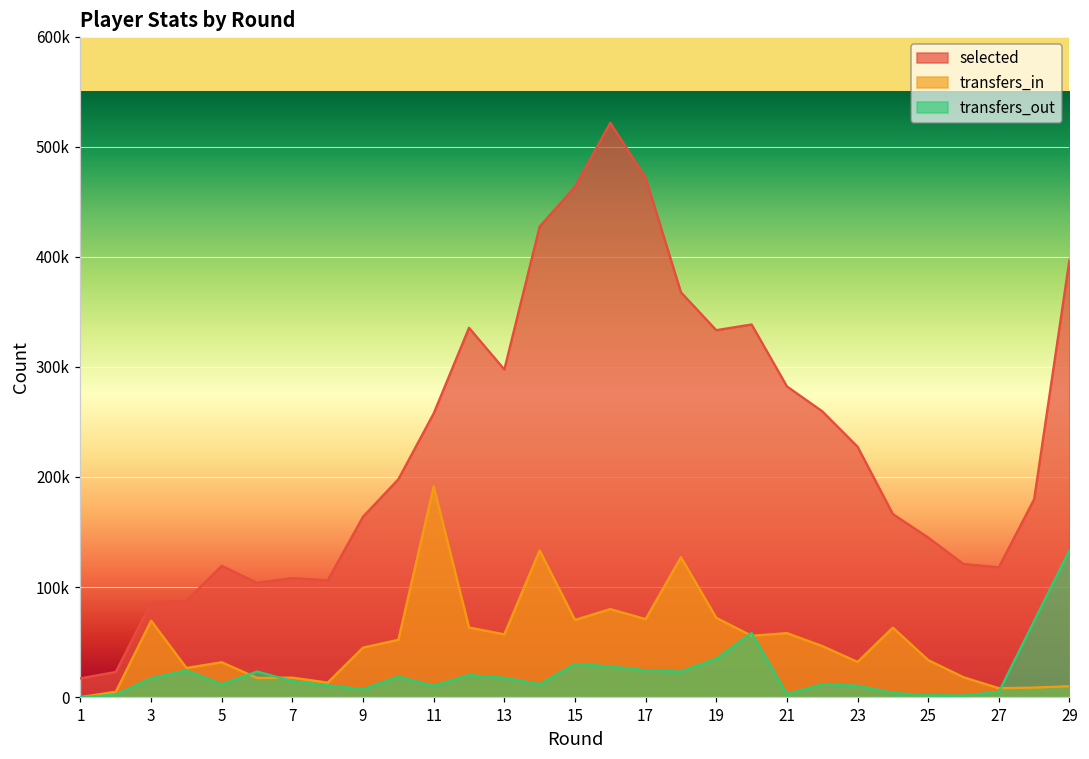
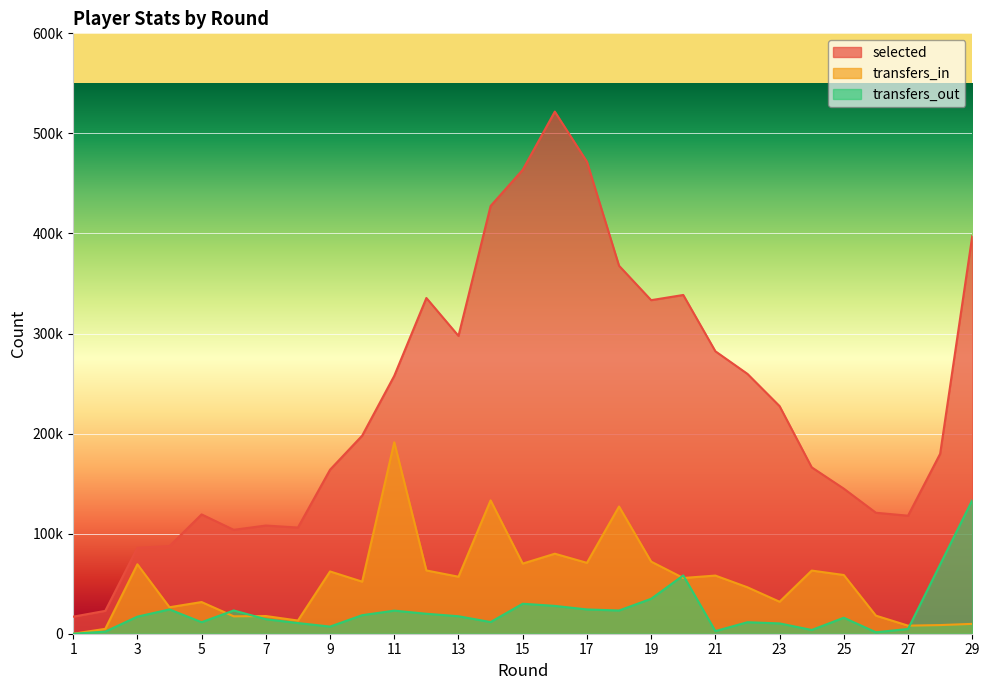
  {
    "selected": {
      "1": 17000,
      "3": 86000,
      "5": 119000,
      "7": 108000,
      "9": 164000,
      "11": 258000,
      "13": 298000,
      "15": 464000,
      "17": 472000,
      "19": 333000,
      "21": 282000,
      "23": 227000,
      "25": 145000,
      "27": 118000,
      "29": 397000
    },
    "transfers_in": {
      "3": 69000,
      "5": 32000,
      "7": 18000,
-     "9": 45000,
+     "9": 62000,
      "11": 191000,
      "13": 57000,
      "15": 70000,
      "17": 71000,
      "19": 72000,
      "21": 58000,
      "23": 32000,
-     "25": 34000,
+     "25": 59000,
      "27": 8000,
      "29": 10000
    },
    "transfers_out": {
      "3": 17000,
      "5": 12000,
      "7": 15000,
      "9": 7000,
-     "11": 10000,
+     "11": 23000,
      "13": 17000,
      "15": 30000,
      "17": 24000,
      "19": 35000,
      "21": 3000,
      "23": 10000,
-     "25": 2000,
+     "25": 16000,
      "27": 5000,
      "29": 133000
    }
  }
